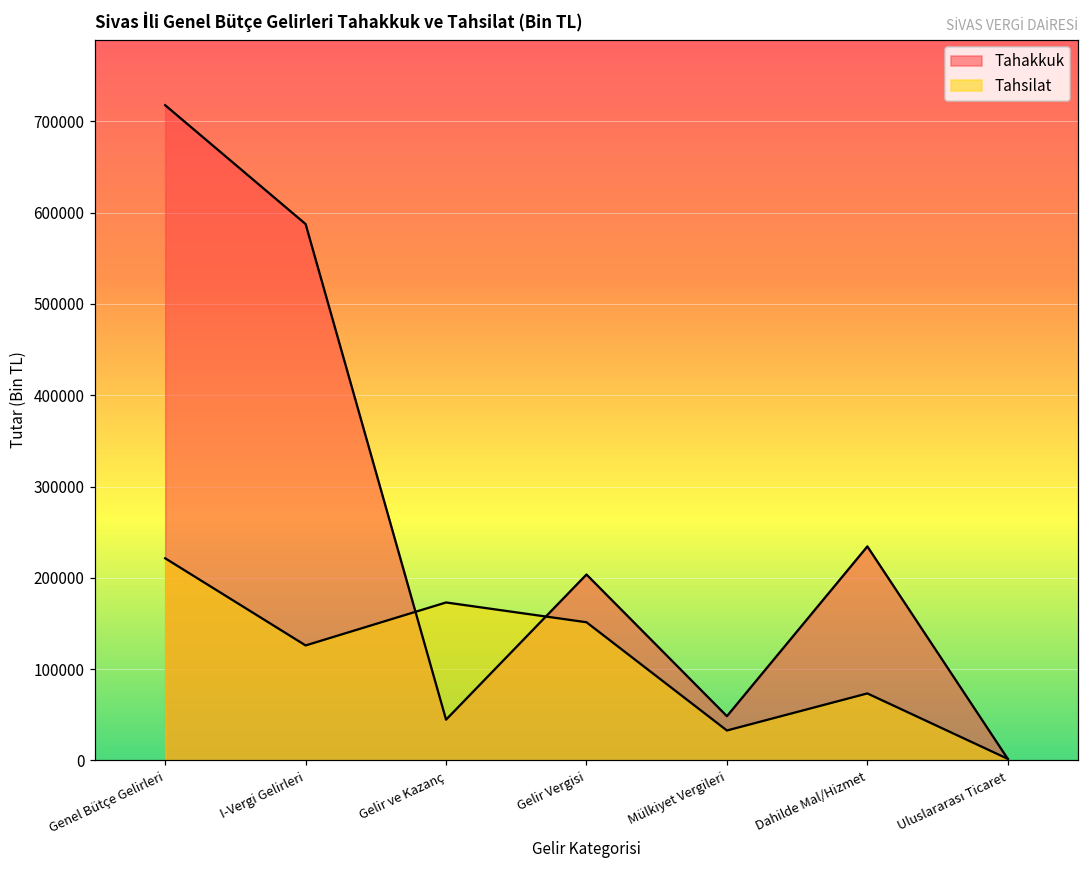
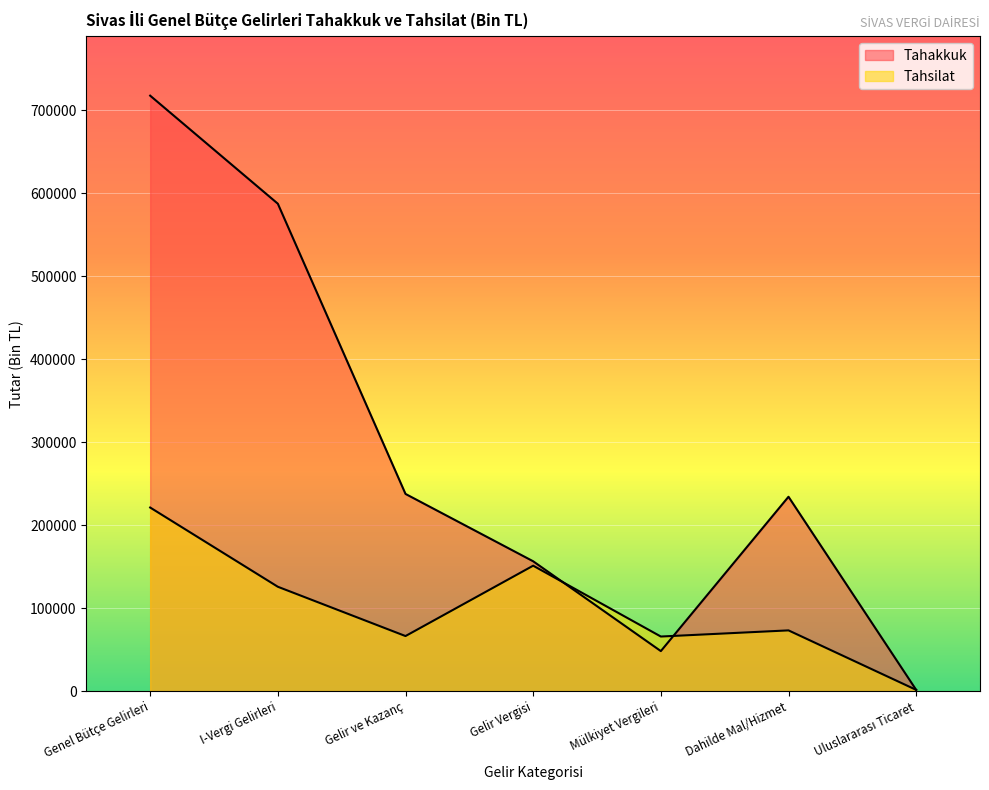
  {
    "Tahakkuk": {
      "Genel Bütçe Gelirleri": 720000,
      "I-Vergi Gelirleri": 590000,
-     "Gelir ve Kazanç": 40000,
-     "Gelir Vergisi": 200000,
+     "Gelir ve Kazanç": 240000,
+     "Gelir Vergisi": 160000,
      "Mülkiyet Vergileri": 50000,
      "Dahilde Mal/Hizmet": 230000
    },
    "Tahsilat": {
      "Genel Bütçe Gelirleri": 220000,
      "I-Vergi Gelirleri": 130000,
-     "Gelir ve Kazanç": 170000,
+     "Gelir ve Kazanç": 70000,
      "Gelir Vergisi": 150000,
-     "Mülkiyet Vergileri": 30000,
+     "Mülkiyet Vergileri": 70000,
      "Dahilde Mal/Hizmet": 70000
    }
  }
